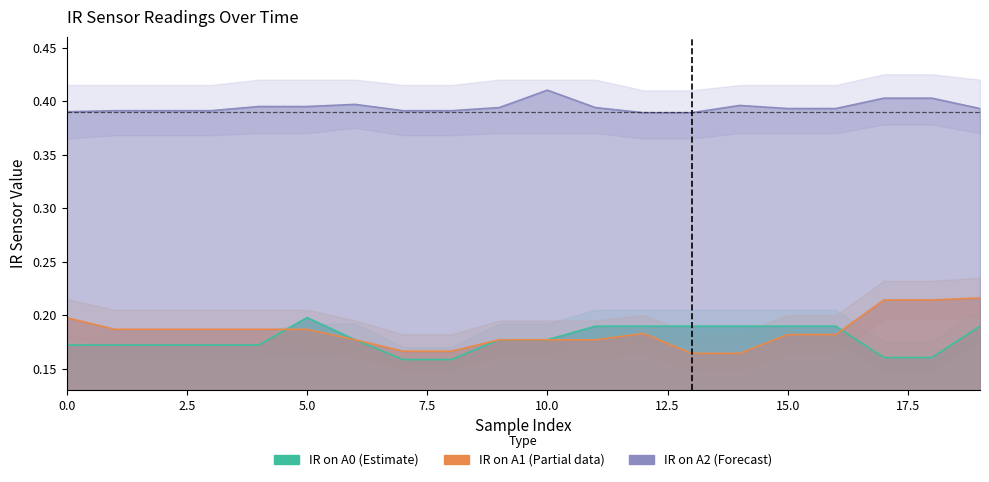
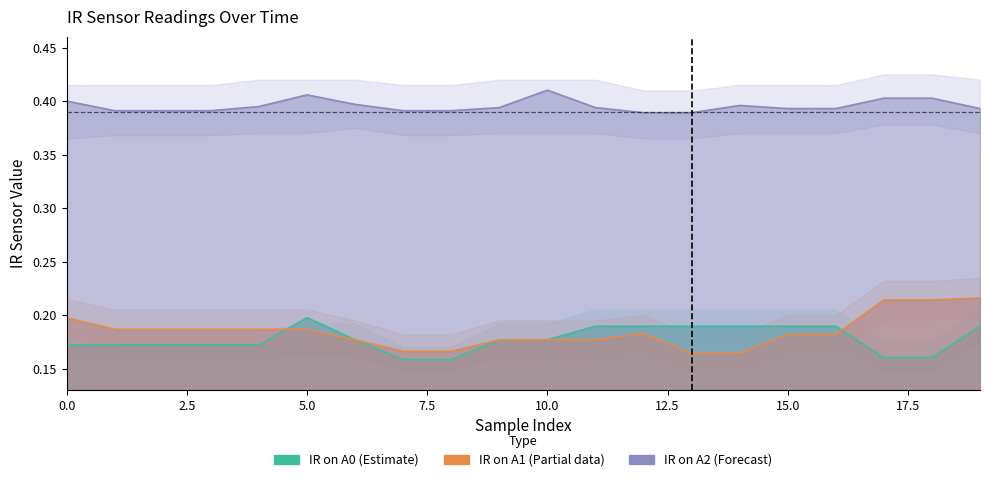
  {
    "IR on A0 (Estimate)": {
      "0.0": 0.172,
      "5.0": 0.198,
      "15.0": 0.190
    },
    "IR on A2 (Forecast)": {
-     "0.0": 0.39,
-     "5.0": 0.395,
+     "0.0": 0.40,
+     "5.0": 0.406,
      "10.0": 0.410,
      "15.0": 0.393
    }
  }
